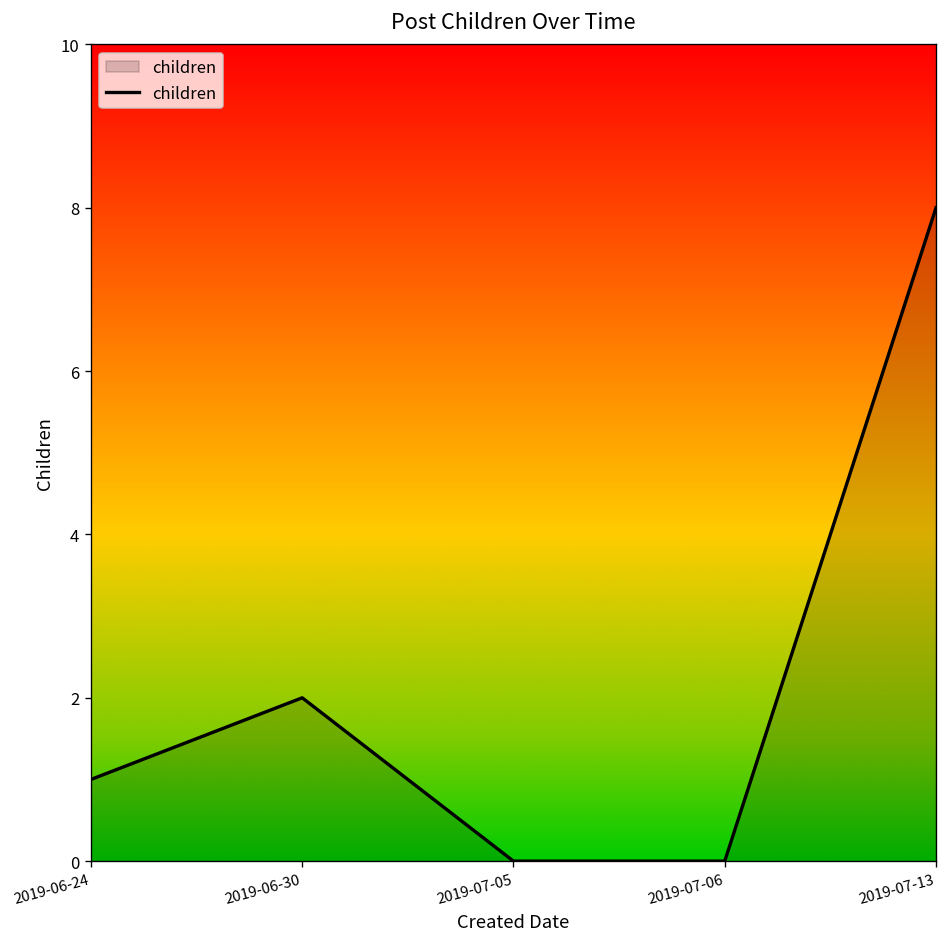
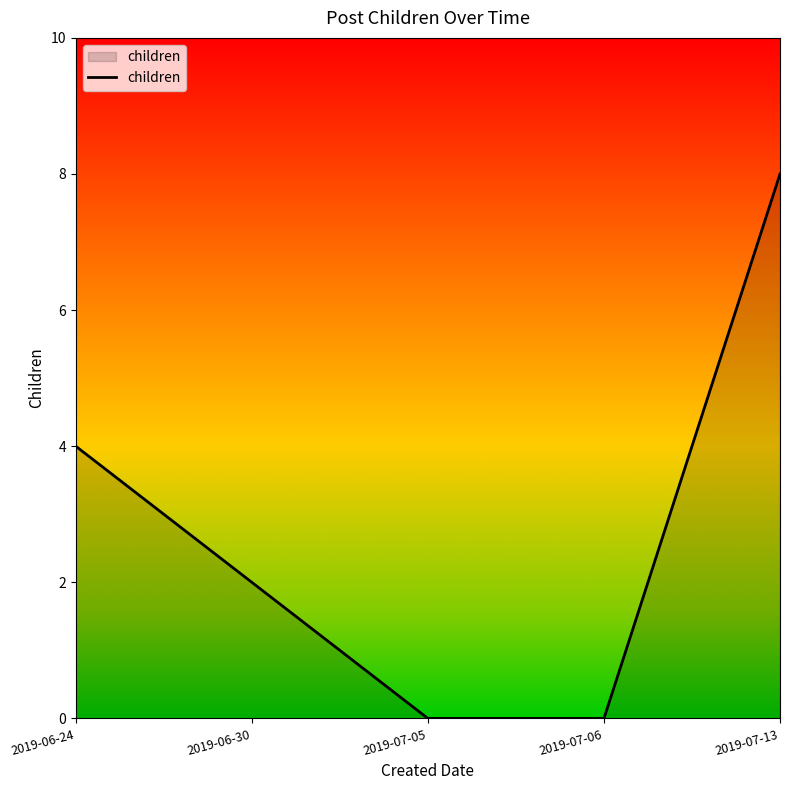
  {
-   "2019-06-24": 1,
+   "2019-06-24": 4,
    "2019-06-30": 2,
    "2019-07-05": 0,
    "2019-07-06": 0,
    "2019-07-13": 8
  }
